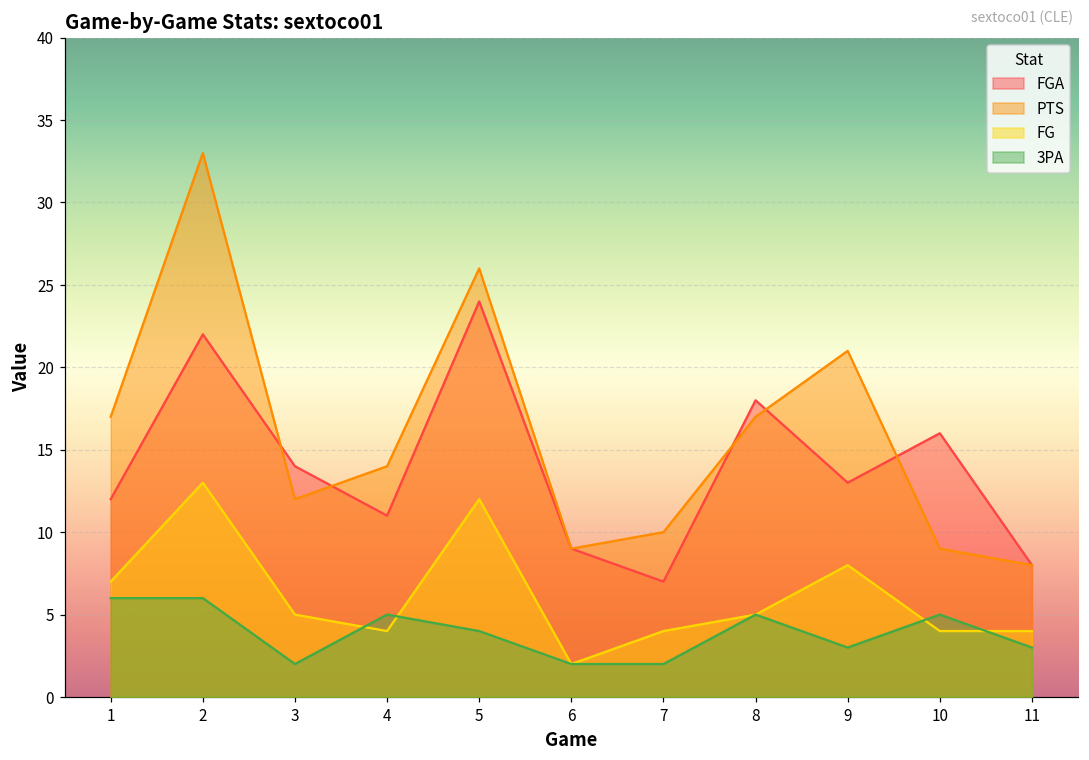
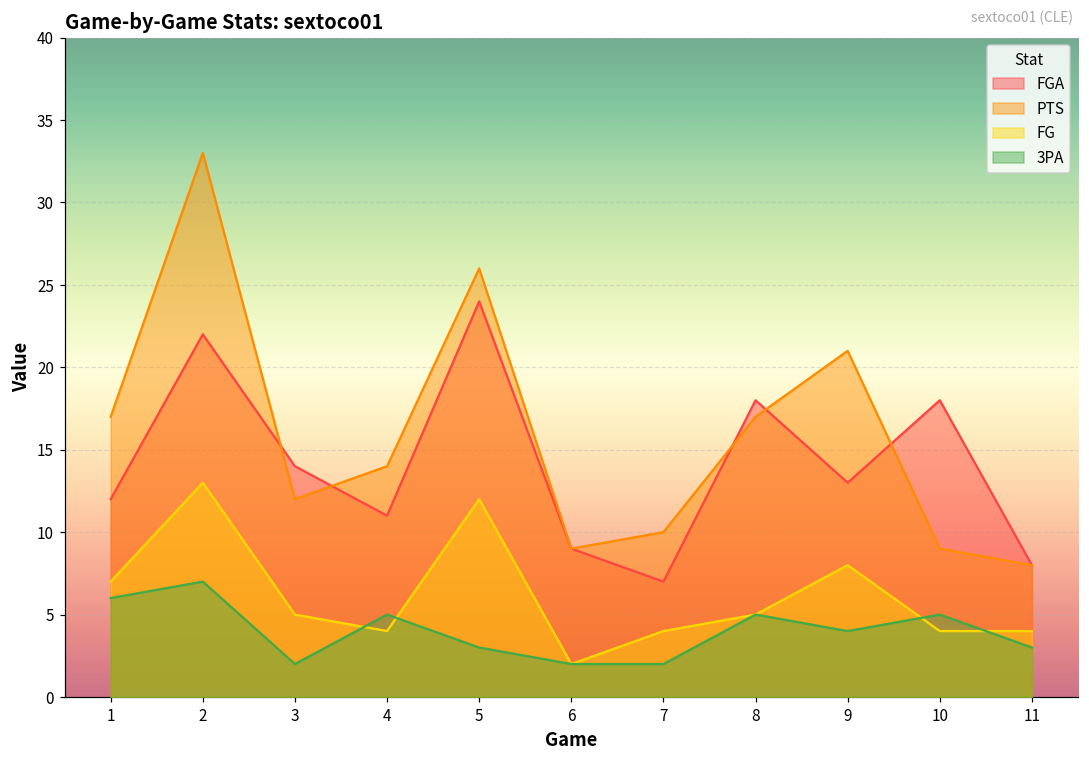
  {
    "FGA": {
      "1": 12,
      "2": 22,
      "3": 14,
      "4": 11,
      "5": 24,
      "7": 7,
      "8": 18,
      "9": 13,
-     "10": 16
+     "10": 18
    },
    "3PA": {
      "1": 6,
-     "2": 6,
+     "2": 7,
      "3": 2,
      "4": 5,
-     "5": 4,
+     "5": 3,
      "7": 2,
-     "9": 3,
+     "9": 4,
      "10": 5,
      "11": 3
    }
  }
